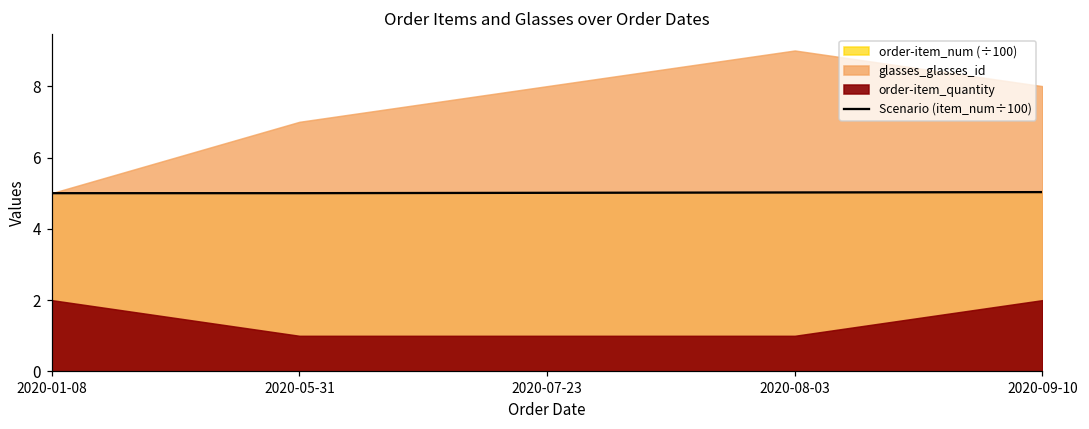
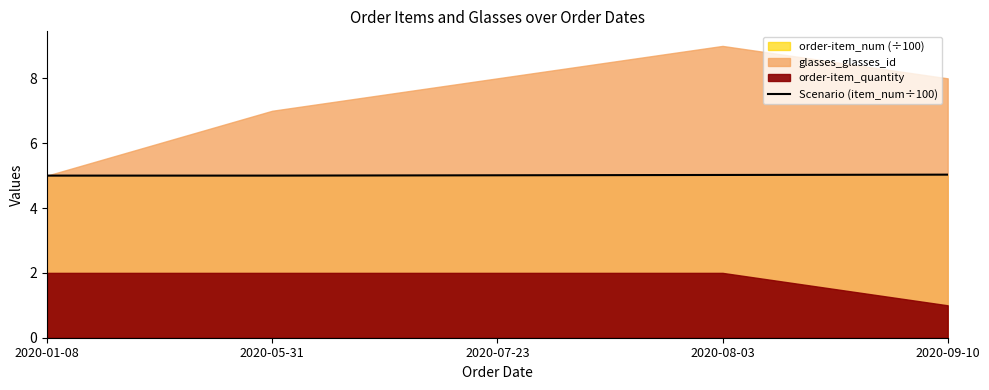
  {
    "order-item_num (÷100)": {
      "2020-05-31": 5,
      "2020-07-23": 5,
      "2020-08-03": 5,
      "2020-09-10": 5
    },
    "glasses_glasses_id": {
      "2020-05-31": 7,
      "2020-07-23": 8,
      "2020-08-03": 9,
      "2020-09-10": 8
    },
    "order-item_quantity": {
      "2020-01-08": 2,
-     "2020-05-31": 1,
-     "2020-07-23": 1,
-     "2020-08-03": 1,
-     "2020-09-10": 2
+     "2020-05-31": 2,
+     "2020-07-23": 2,
+     "2020-08-03": 2,
+     "2020-09-10": 1
    }
  }
